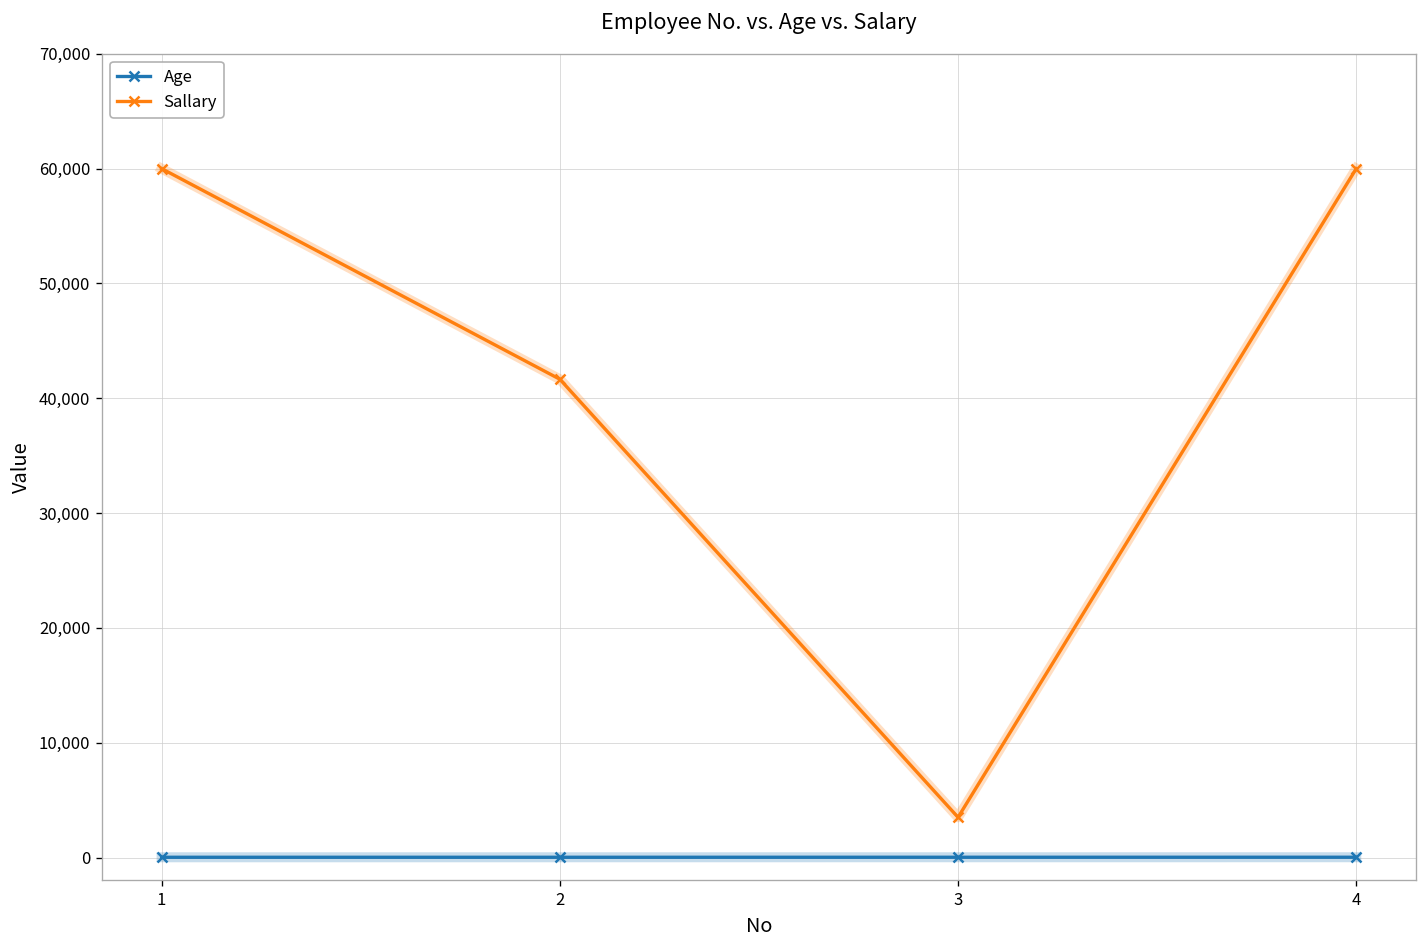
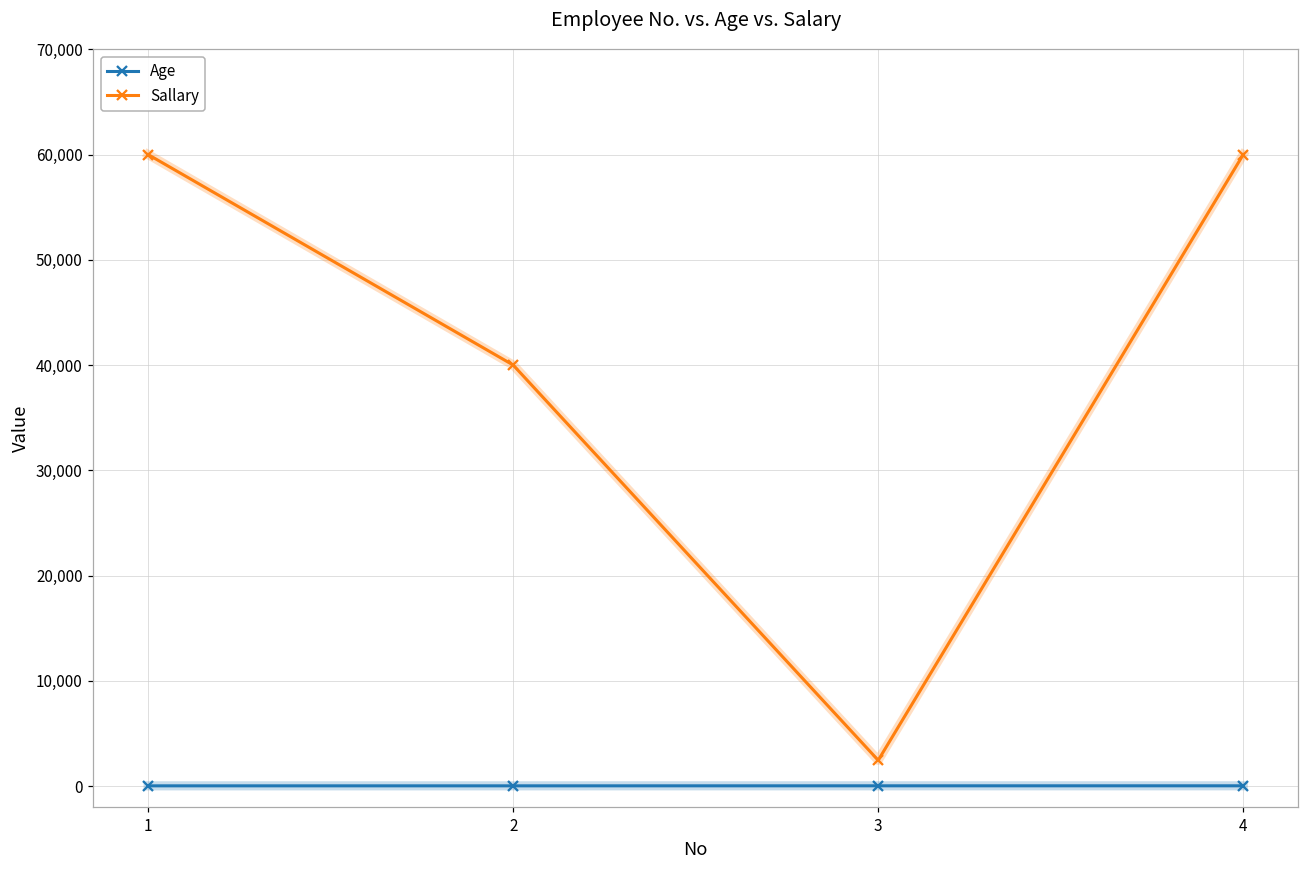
  {
    "Age": {
      "1": "0",
      "2": "0",
      "3": "0",
      "4": "0"
    },
    "Sallary": {
      "1": "60,000",
-     "2": "42,000",
-     "3": "4,000",
+     "2": "40,000",
+     "3": "2,000",
      "4": "60,000"
    }
  }
